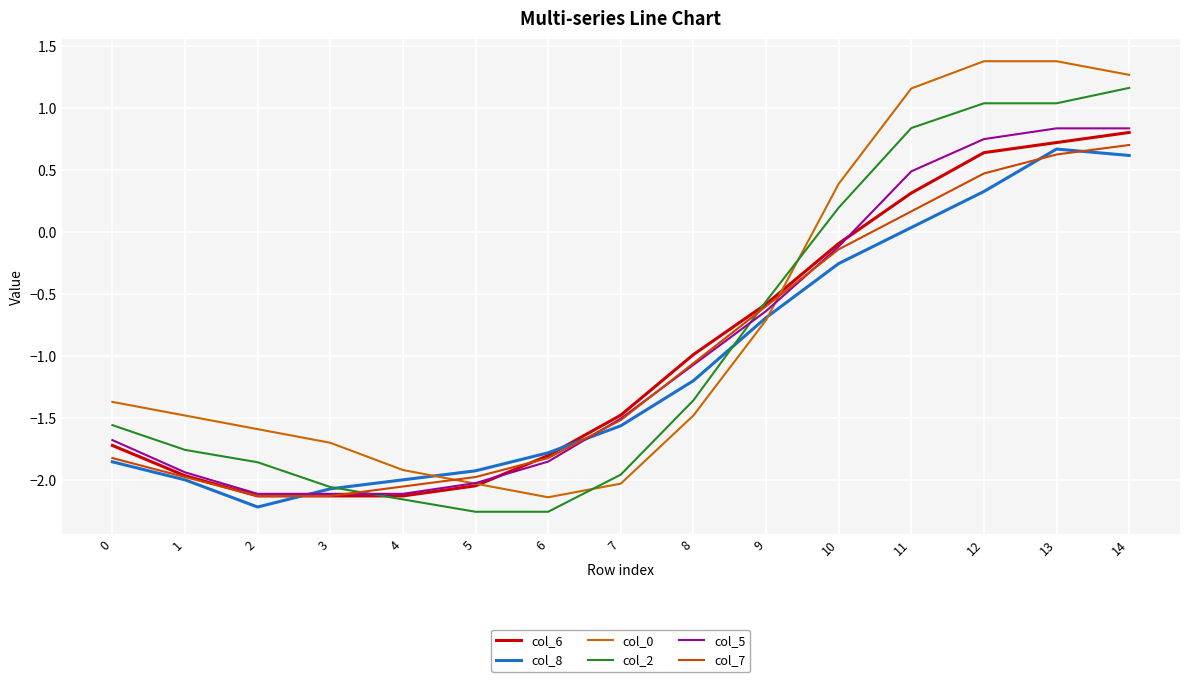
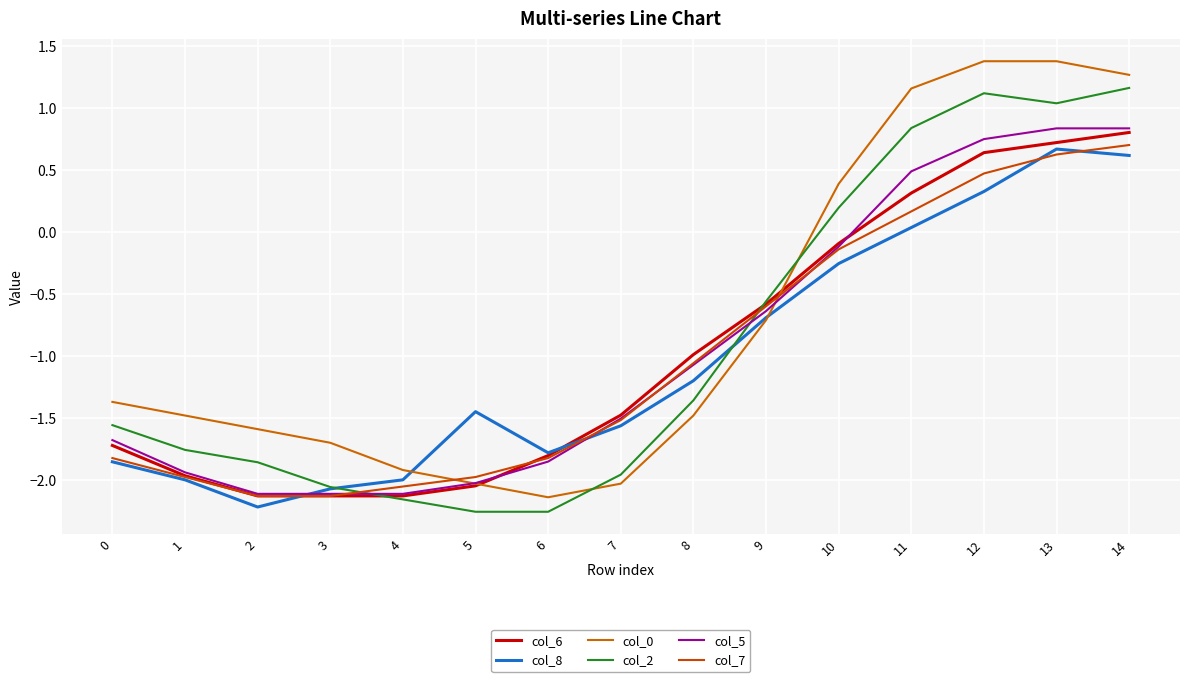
  {
    "col_6": {
      "0": -1.72,
      "7": -1.48,
      "8": -0.99,
      "10": -0.09,
      "11": 0.31,
      "12": 0.64,
      "13": 0.72,
      "14": 0.80
    },
    "col_8": {
      "0": -1.85,
      "1": -2.00,
      "2": -2.22,
      "4": -2.00,
-     "5": -1.93,
+     "5": -1.45,
      "6": -1.78,
      "7": -1.56,
      "8": -1.20,
      "10": -0.26,
      "11": 0.04,
      "12": 0.33,
      "13": 0.67,
      "14": 0.62
    },
    "col_2": {
      "0": -1.56,
      "1": -1.76,
      "2": -1.86,
      "4": -2.16,
      "5": -2.26,
      "6": -2.26,
      "7": -1.96,
      "8": -1.36,
      "9": -0.56,
      "10": 0.20,
      "11": 0.84,
-     "12": 1.04,
+     "12": 1.12,
      "13": 1.04,
      "14": 1.16
    },
    "col_5": {
      "0": -1.68,
      "1": -1.94,
      "6": -1.85,
      "9": -0.64,
      "10": -0.12,
      "11": 0.49,
      "12": 0.75,
      "13": 0.84,
      "14": 0.84
    }
  }
